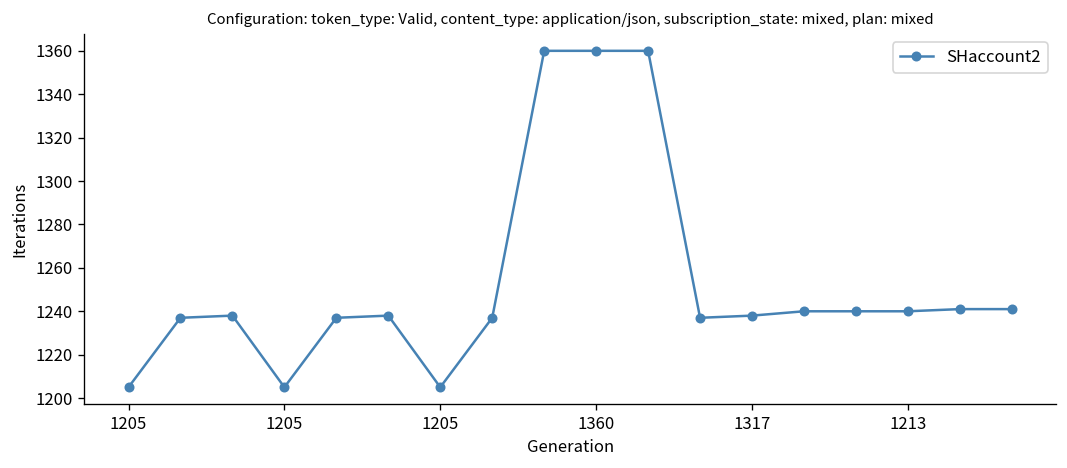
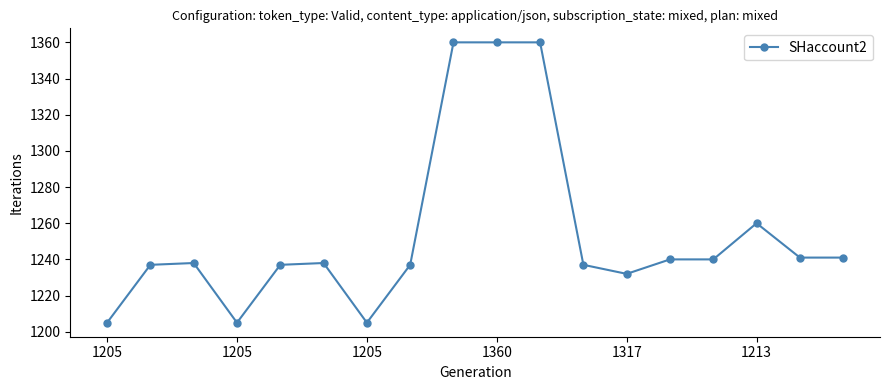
  {
    "1360": 1360,
-   "1317": 1238,
-   "1213": 1240
+   "1317": 1232,
+   "1213": 1260
  }
